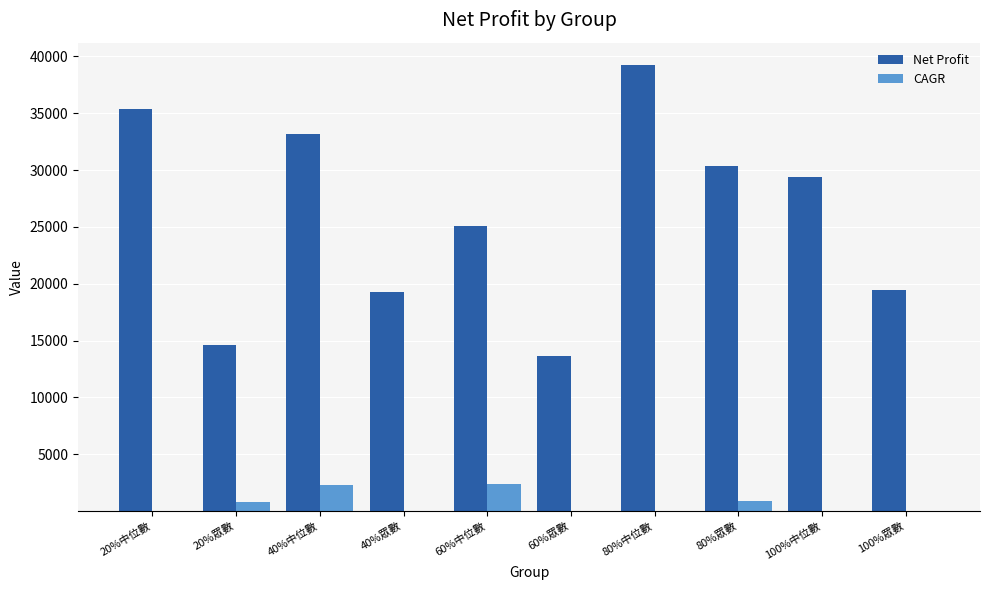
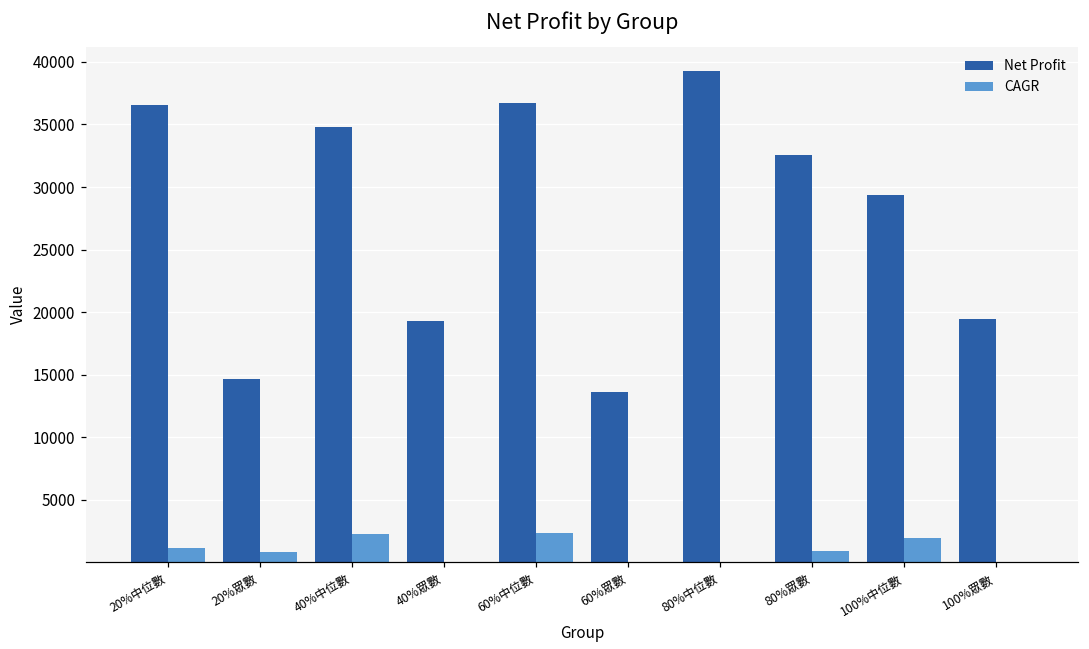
  {
    "Net Profit": {
-     "20%中位數": 35300,
+     "20%中位數": 36600,
      "20%眾數": 14600,
-     "40%中位數": 33200,
+     "40%中位數": 34800,
      "40%眾數": 19300,
-     "60%中位數": 25000,
+     "60%中位數": 36700,
      "60%眾數": 13600,
      "80%中位數": 39200,
-     "80%眾數": 30400,
+     "80%眾數": 32600,
      "100%中位數": 29400,
      "100%眾數": 19400
    },
    "CAGR": {
-     "20%中位數": 0,
+     "20%中位數": 1200,
      "20%眾數": 800,
      "40%中位數": 2300,
      "60%中位數": 2300,
      "80%眾數": 900,
-     "100%中位數": 0
+     "100%中位數": 1900
    }
  }
